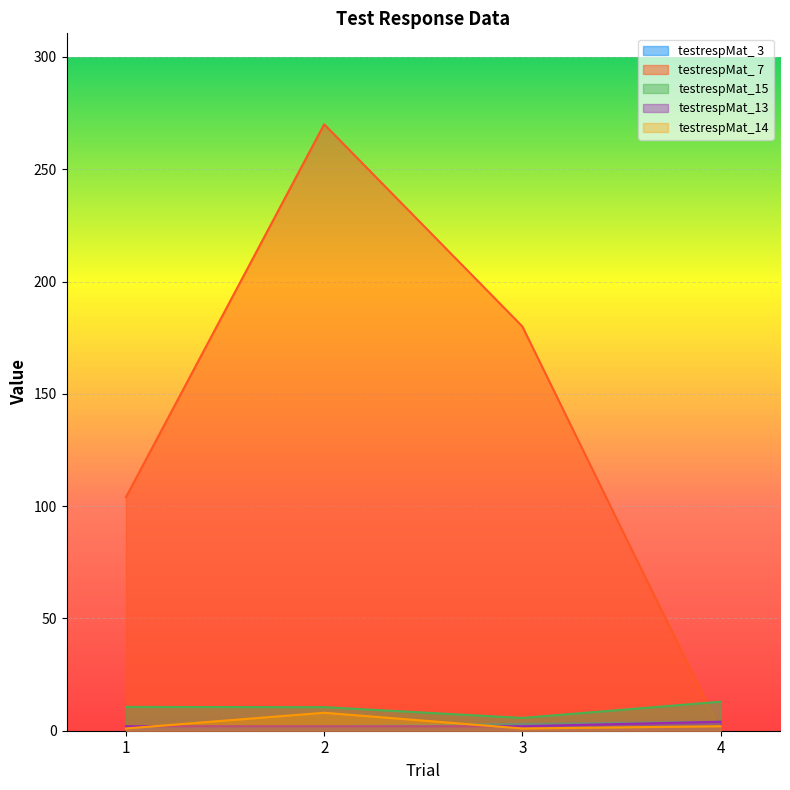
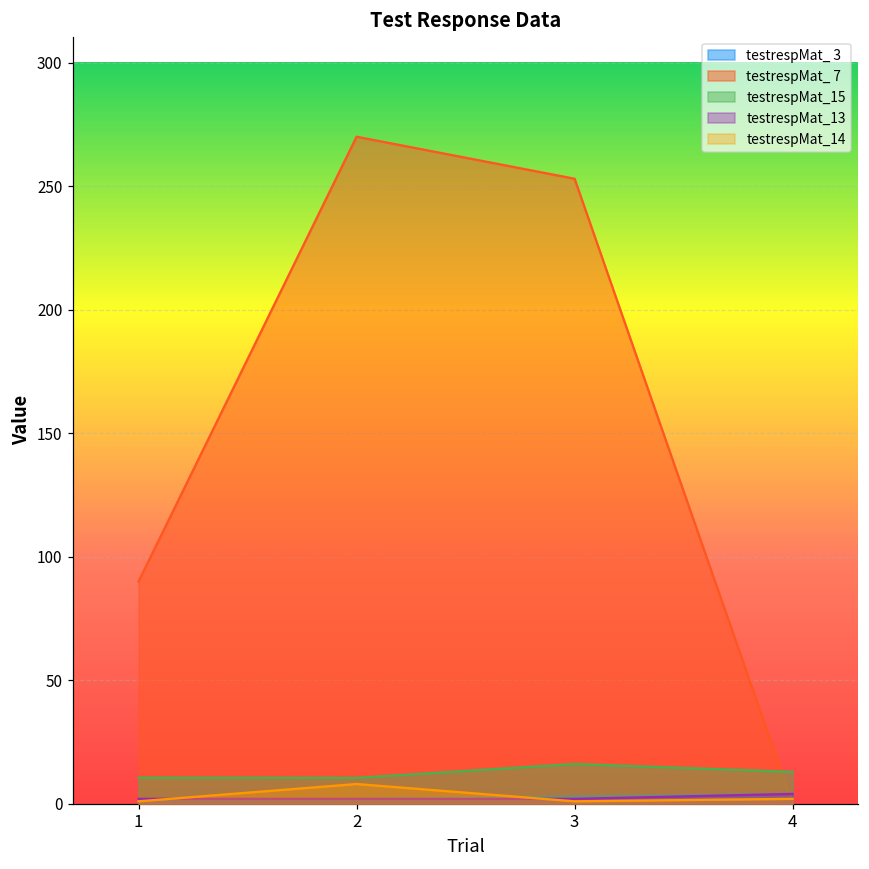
  {
    "testrespMat_ 7": {
-     "1": 104,
+     "1": 90,
      "2": 270,
-     "3": 180,
+     "3": 253,
      "4": 0
    },
    "testrespMat_15": {
      "1": 11,
      "2": 10,
-     "3": 6,
+     "3": 16,
      "4": 13
    },
    "testrespMat_14": {
      "2": 8,
      "4": 2
    }
  }
